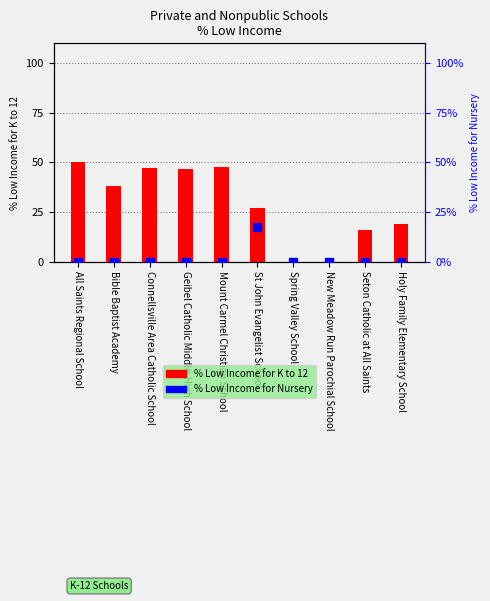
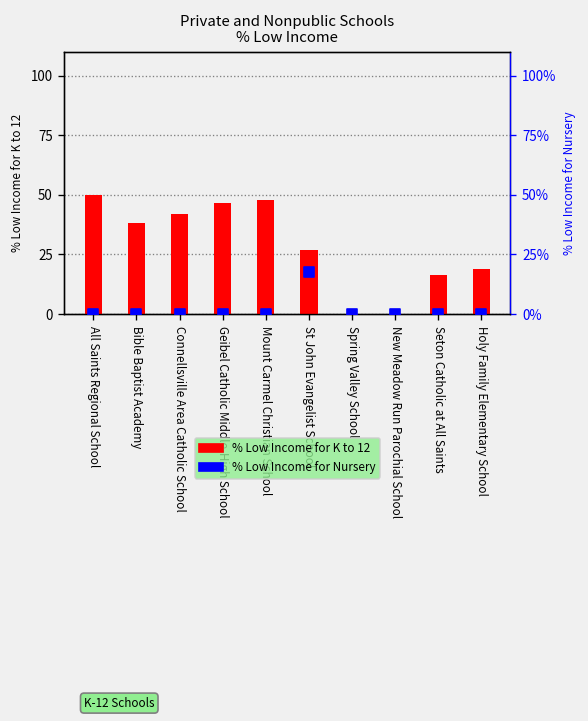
  {
    "% Low Income for K to 12": {
      "All Saints Regional School": 50,
      "Bible Baptist Academy": 38,
-     "Connellsville Area Catholic School": 47,
+     "Connellsville Area Catholic School": 42,
      "Geibel Catholic Middle-High School": 47,
      "Mount Carmel Christian School": 48,
      "St John Evangelist School": 27,
      "Spring Valley School": 0,
      "New Meadow Run Parochial School": 0,
      "Seton Catholic at All Saints": 16,
      "Holy Family Elementary School": 19
    }
  }
